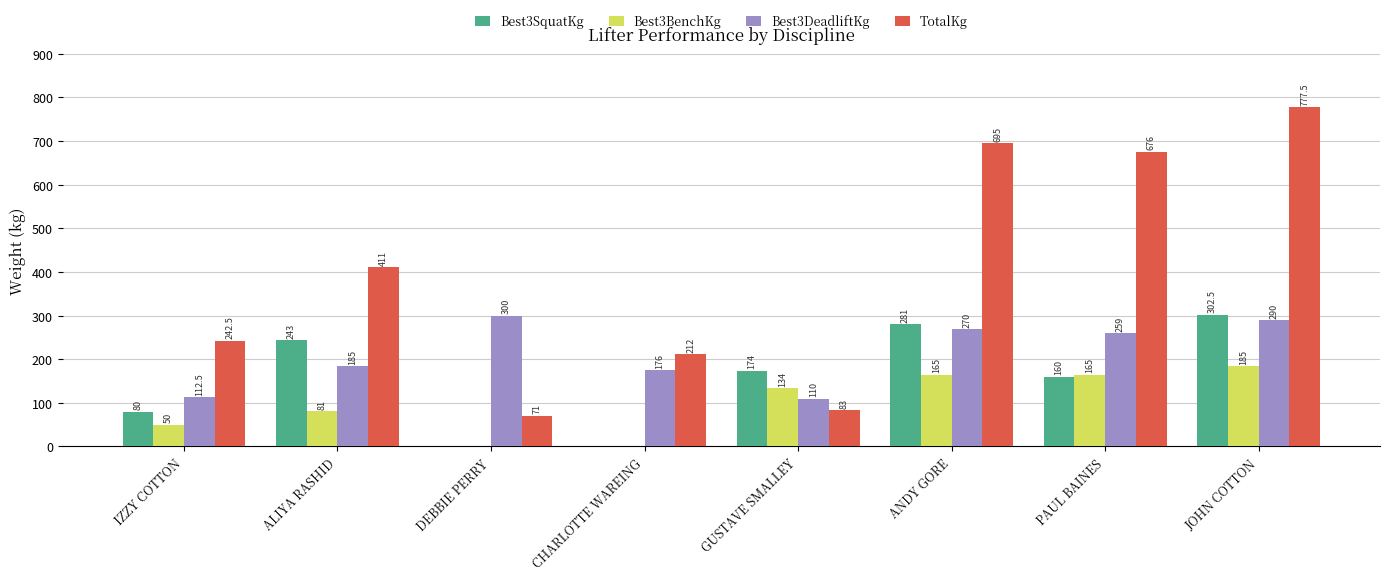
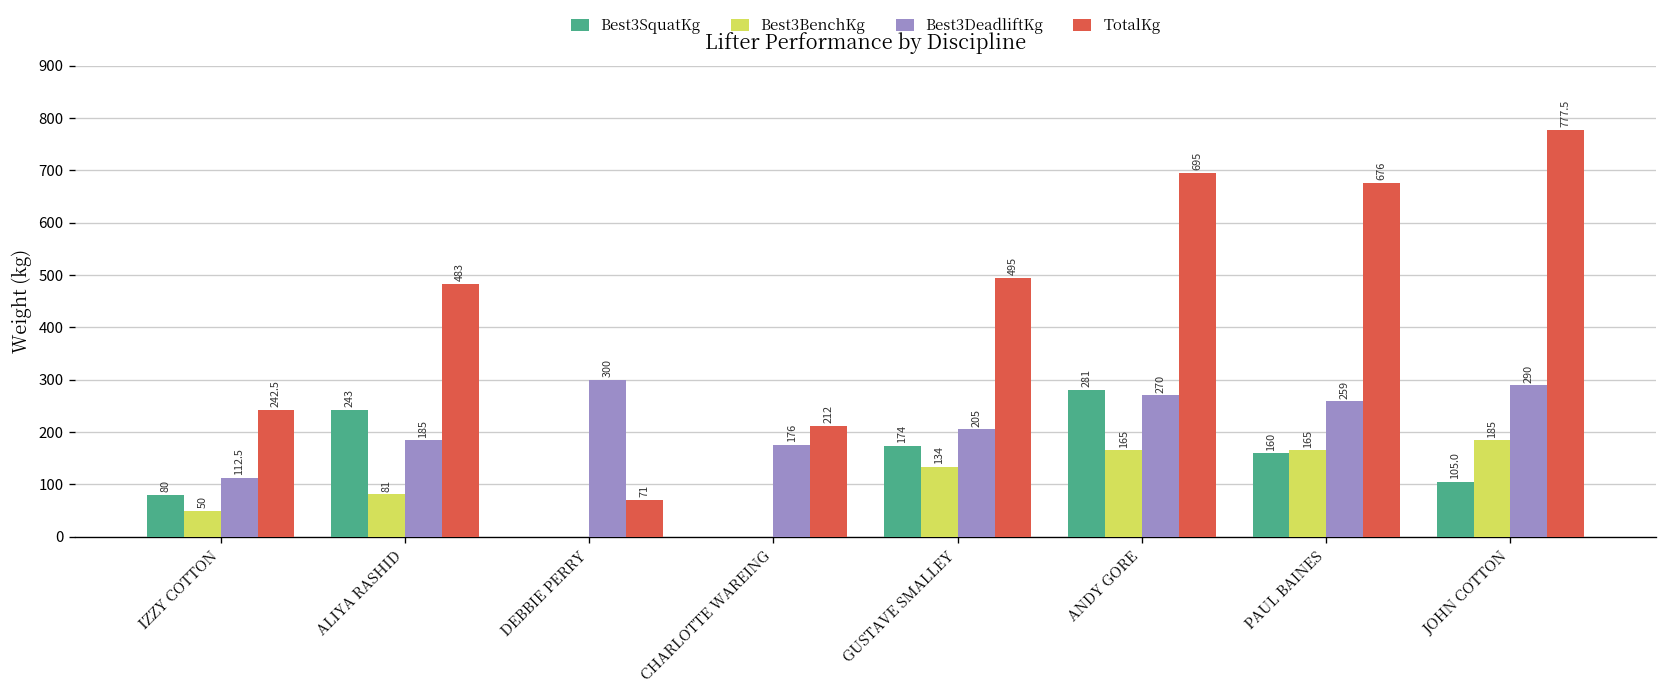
  {
    "Best3SquatKg": {
      "IZZY COTTON": 80,
      "ALIYA RASHID": 243,
      "GUSTAVE SMALLEY": 174,
      "ANDY GORE": 281,
      "PAUL BAINES": 160,
-     "JOHN COTTON": 302.5
+     "JOHN COTTON": 105.0
    },
    "Best3BenchKg": {
      "IZZY COTTON": 50,
      "ALIYA RASHID": 81,
      "GUSTAVE SMALLEY": 134,
      "ANDY GORE": 165,
      "PAUL BAINES": 165,
      "JOHN COTTON": 185
    },
    "Best3DeadliftKg": {
      "IZZY COTTON": 112.5,
      "ALIYA RASHID": 185,
      "DEBBIE PERRY": 300,
      "CHARLOTTE WAREING": 176,
-     "GUSTAVE SMALLEY": 110,
+     "GUSTAVE SMALLEY": 205,
      "ANDY GORE": 270,
      "PAUL BAINES": 259,
      "JOHN COTTON": 290
    },
    "TotalKg": {
      "IZZY COTTON": 242.5,
-     "ALIYA RASHID": 411,
+     "ALIYA RASHID": 483,
      "DEBBIE PERRY": 71,
      "CHARLOTTE WAREING": 212,
-     "GUSTAVE SMALLEY": 83,
+     "GUSTAVE SMALLEY": 495,
      "ANDY GORE": 695,
      "PAUL BAINES": 676,
      "JOHN COTTON": 777.5
    }
  }
